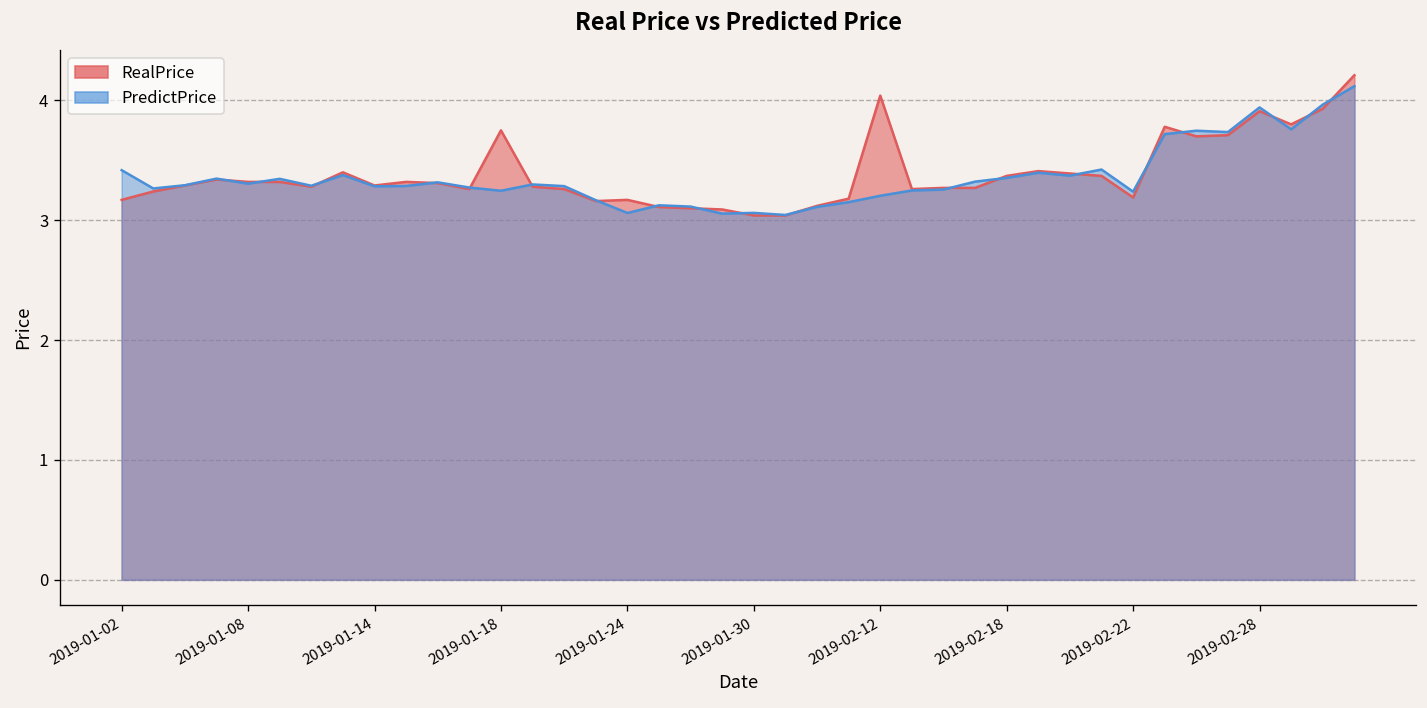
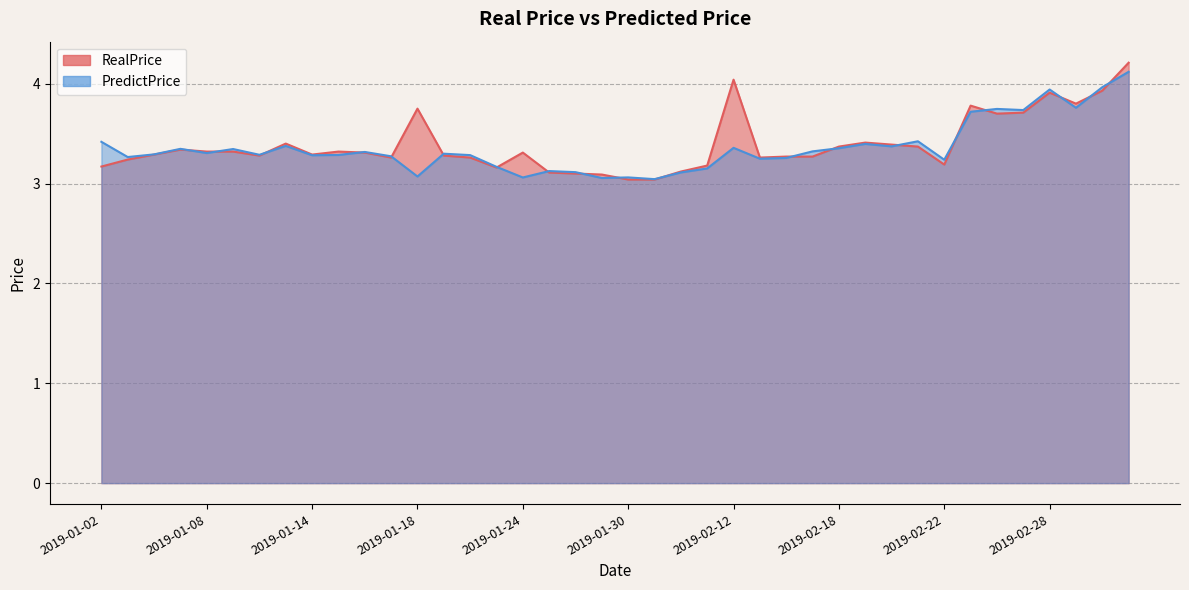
  {
    "RealPrice": {
      "2019-01-02": 3.2,
      "2019-01-18": 3.8,
-     "2019-01-24": 3.2,
+     "2019-01-24": 3.3,
      "2019-02-12": 4.0,
      "2019-02-22": 3.2,
      "2019-02-28": 3.9
    },
    "PredictPrice": {
      "2019-01-02": 3.4,
-     "2019-01-18": 3.2,
+     "2019-01-18": 3.1,
      "2019-01-24": 3.1,
-     "2019-02-12": 3.2,
+     "2019-02-12": 3.4,
      "2019-02-22": 3.2,
      "2019-02-28": 3.9
    }
  }
